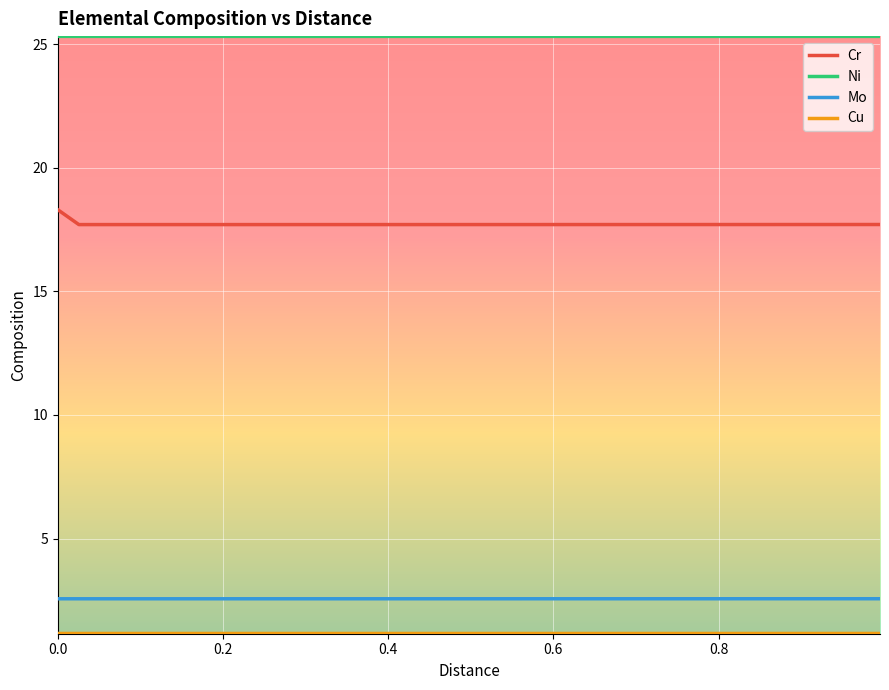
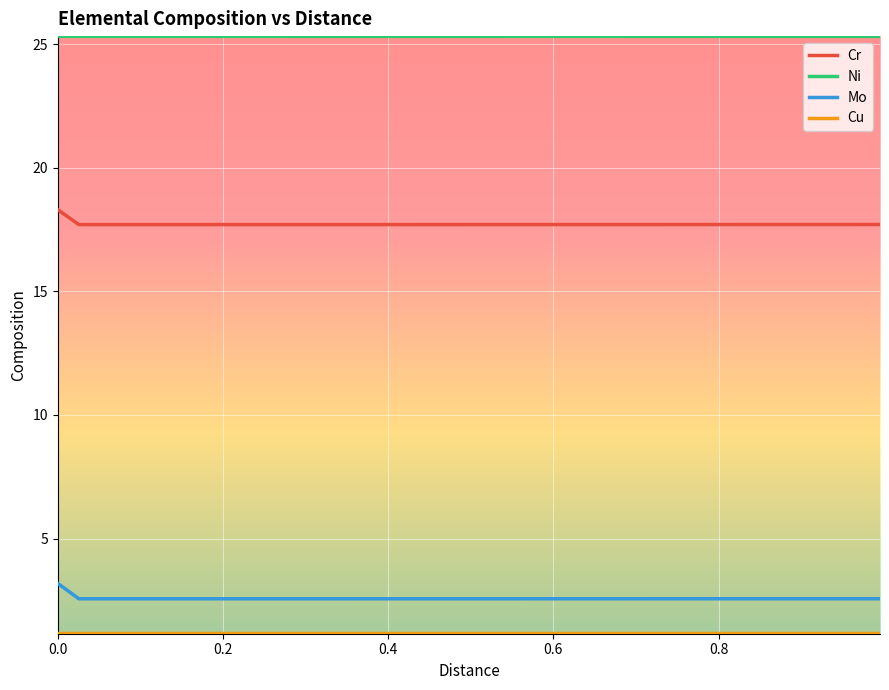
  {
    "Cr": {
      "0.0": 18.3
    },
    "Ni": {
      "0.0": 25.3
    },
    "Mo": {
-     "0.0": 2.6
+     "0.0": 3.2
    },
    "Cu": {
      "0.0": 1.2
    }
  }
